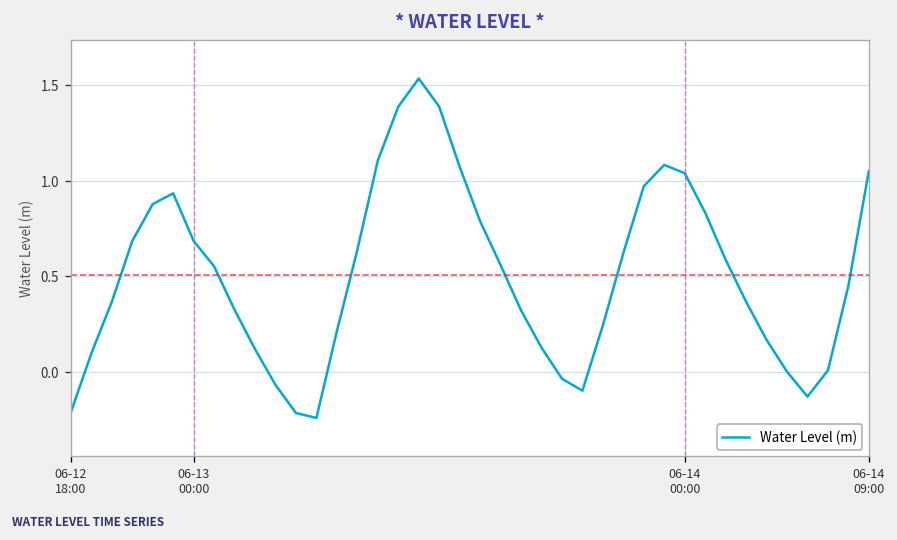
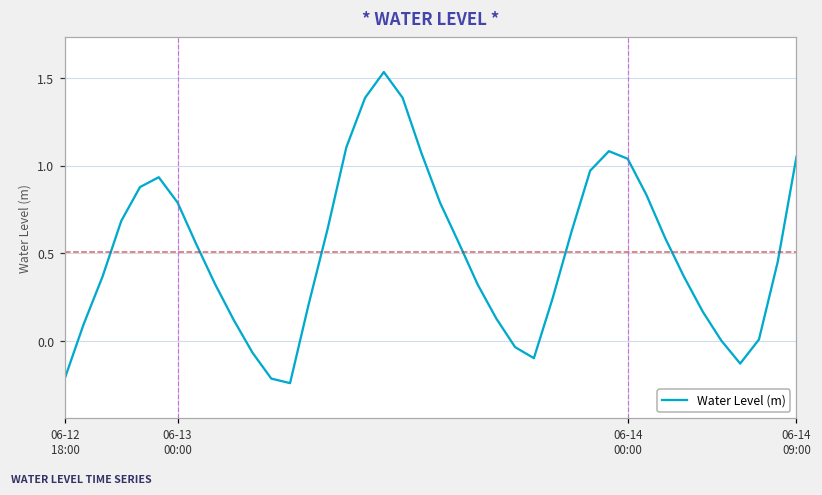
  {
    "06-12 18:00": -0.21,
-   "06-13 00:00": 0.68,
+   "06-13 00:00": 0.79,
    "06-14 00:00": 1.04,
    "06-14 09:00": 1.05
  }
